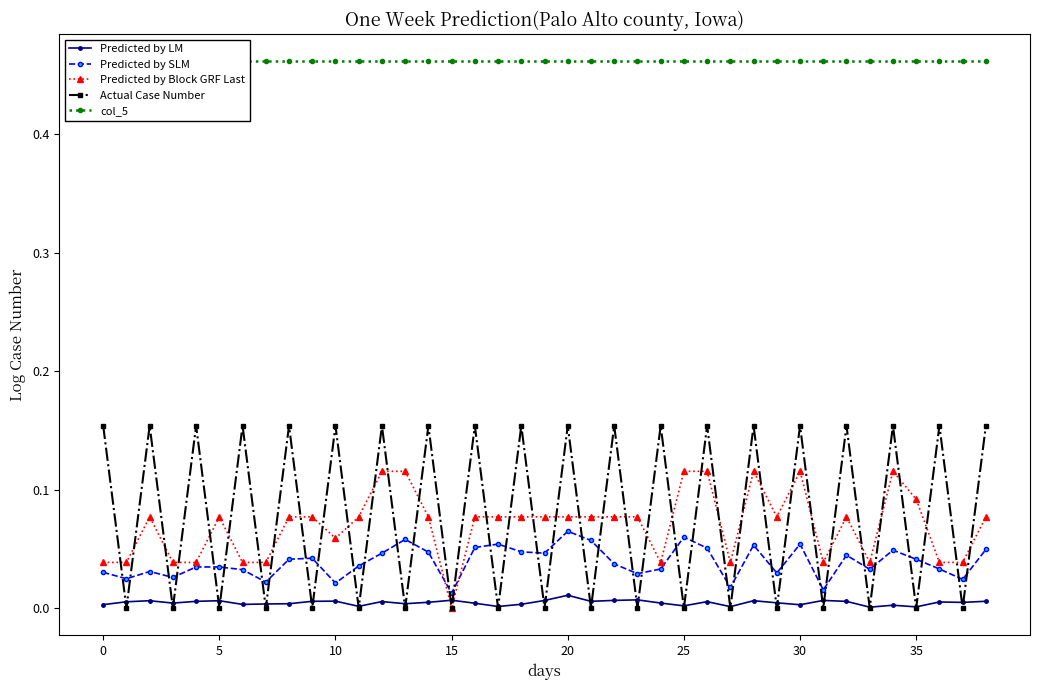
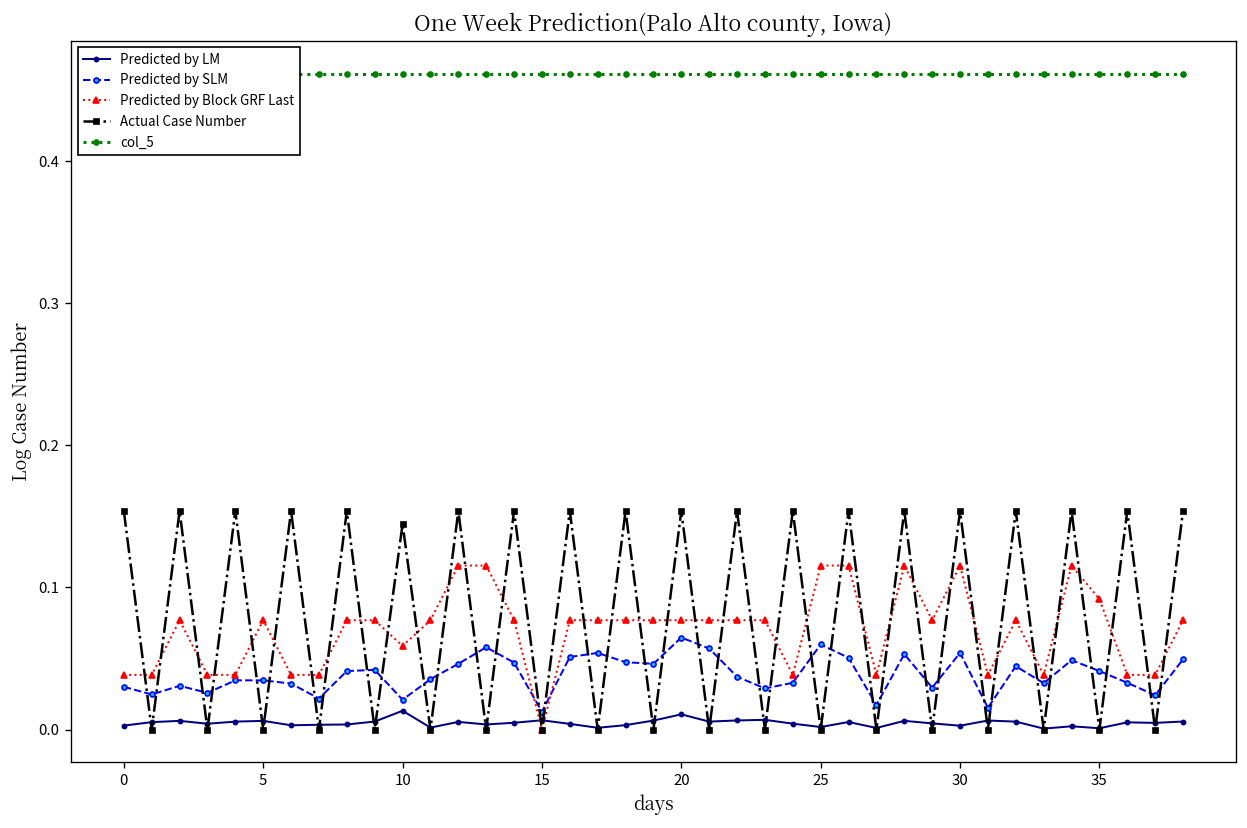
  {
    "Predicted by LM": {
      "0": 0.003,
      "5": 0.006,
-     "10": 0.006,
+     "10": 0.013,
      "15": 0.007,
      "20": 0.011,
      "30": 0.003
    },
    "Predicted by SLM": {
      "0": 0.030,
      "5": 0.035,
      "10": 0.021,
      "15": 0.012,
      "20": 0.065,
      "25": 0.060,
      "30": 0.054,
      "35": 0.041
    },
    "Predicted by Block GRF Last": {
      "0": 0.038,
      "5": 0.077,
      "10": 0.059,
      "20": 0.077,
      "25": 0.115,
      "30": 0.115,
      "35": 0.092
    },
    "Actual Case Number": {
      "0": 0.154,
      "5": 0.000,
-     "10": 0.154,
+     "10": 0.144,
      "20": 0.154,
      "30": 0.154
    },
    "col_5": {
      "10": 0.462,
      "15": 0.462,
      "20": 0.462,
      "25": 0.462,
      "30": 0.462,
      "35": 0.462
    }
  }
